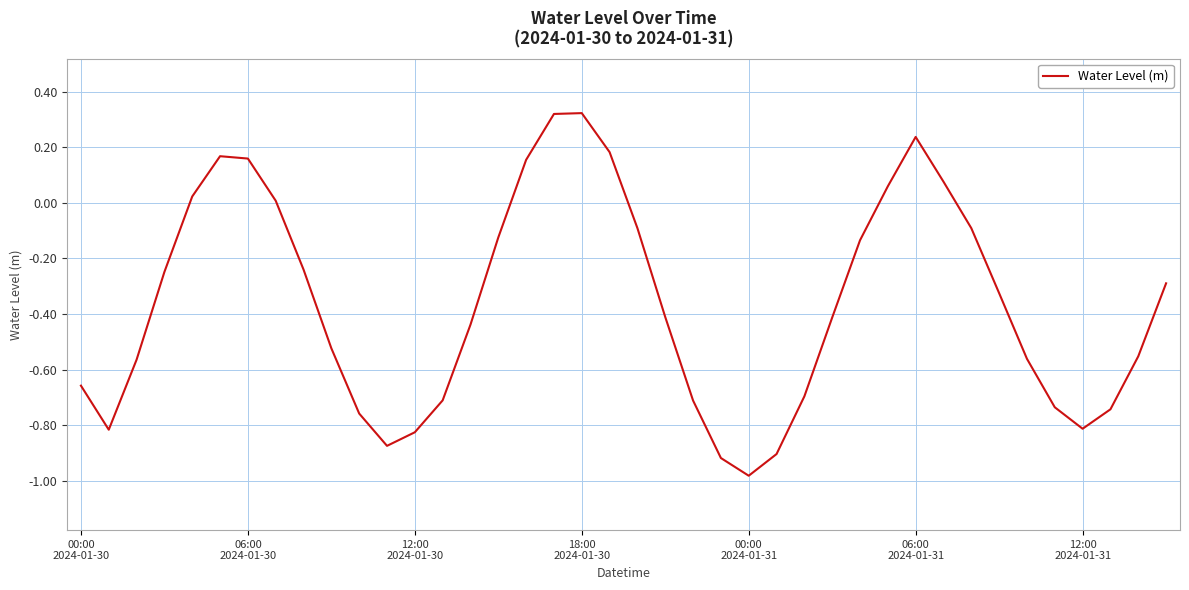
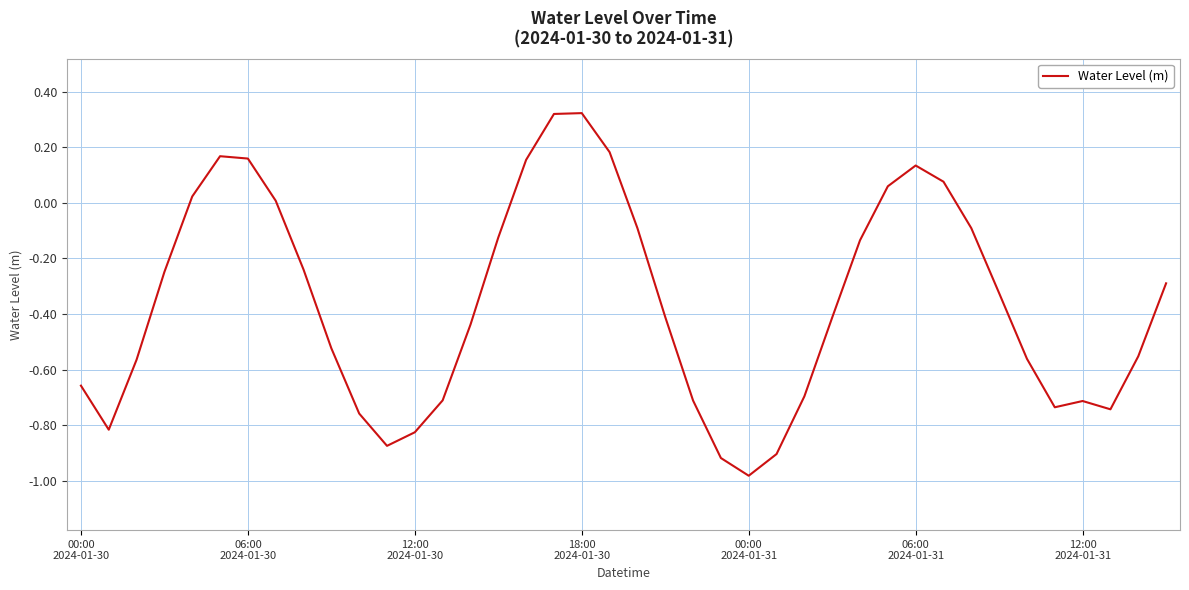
  {
    "00:00 2024-01-30": -0.66,
    "06:00 2024-01-30": 0.16,
    "12:00 2024-01-30": -0.83,
    "18:00 2024-01-30": 0.32,
    "00:00 2024-01-31": -0.98,
-   "06:00 2024-01-31": 0.24,
-   "12:00 2024-01-31": -0.81
+   "06:00 2024-01-31": 0.13,
+   "12:00 2024-01-31": -0.71
  }
